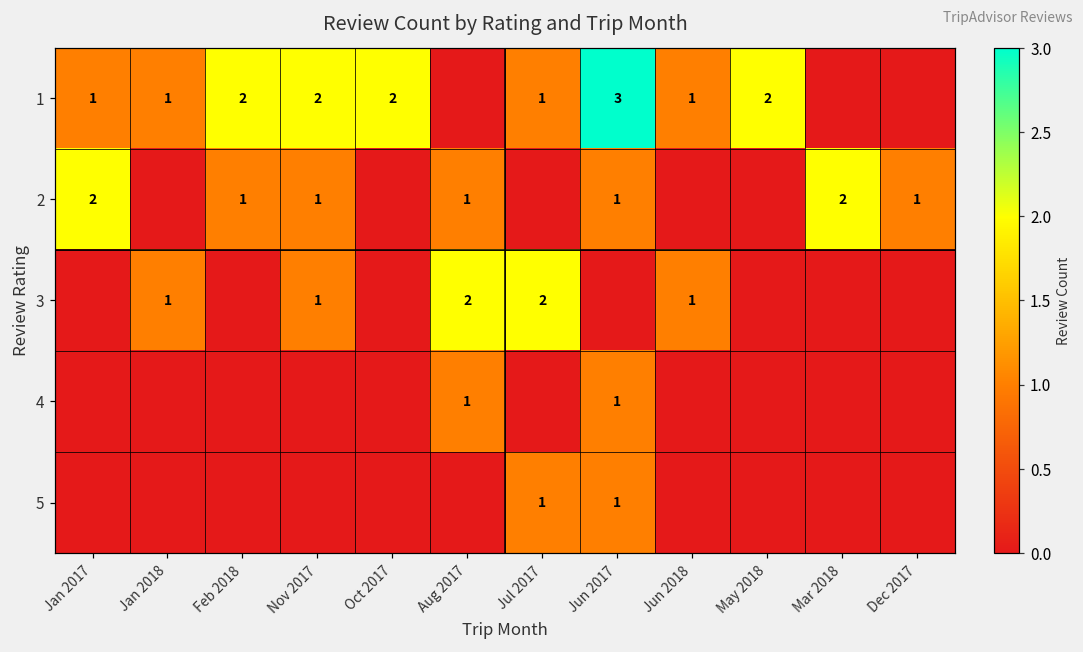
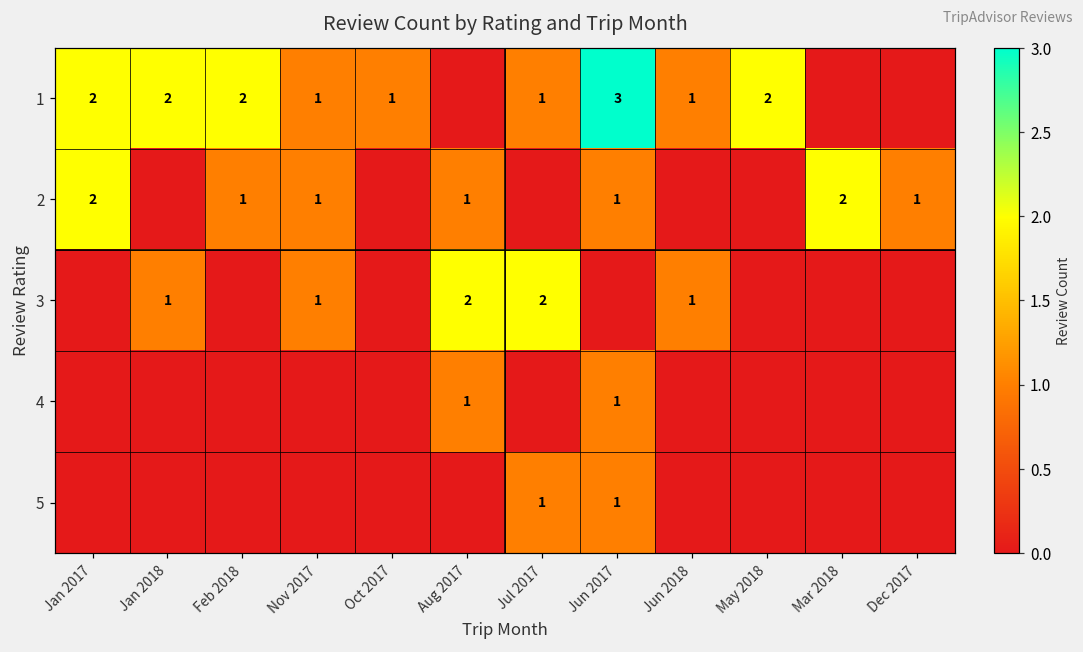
  {
    "1": {
-     "Jan 2017": 1,
-     "Jan 2018": 1,
+     "Jan 2017": 2,
+     "Jan 2018": 2,
      "Feb 2018": 2,
-     "Nov 2017": 2,
-     "Oct 2017": 2,
+     "Nov 2017": 1,
+     "Oct 2017": 1,
      "Jul 2017": 1,
      "Jun 2017": 3,
      "Jun 2018": 1,
      "May 2018": 2
    },
    "2": {
      "Jan 2017": 2,
      "Feb 2018": 1,
      "Nov 2017": 1,
      "Aug 2017": 1,
      "Jun 2017": 1,
      "Mar 2018": 2,
      "Dec 2017": 1
    },
    "3": {
      "Jan 2018": 1,
      "Nov 2017": 1,
      "Aug 2017": 2,
      "Jul 2017": 2,
      "Jun 2018": 1
    },
    "4": {
      "Aug 2017": 1,
      "Jun 2017": 1
    },
    "5": {
      "Jul 2017": 1,
      "Jun 2017": 1
    }
  }
